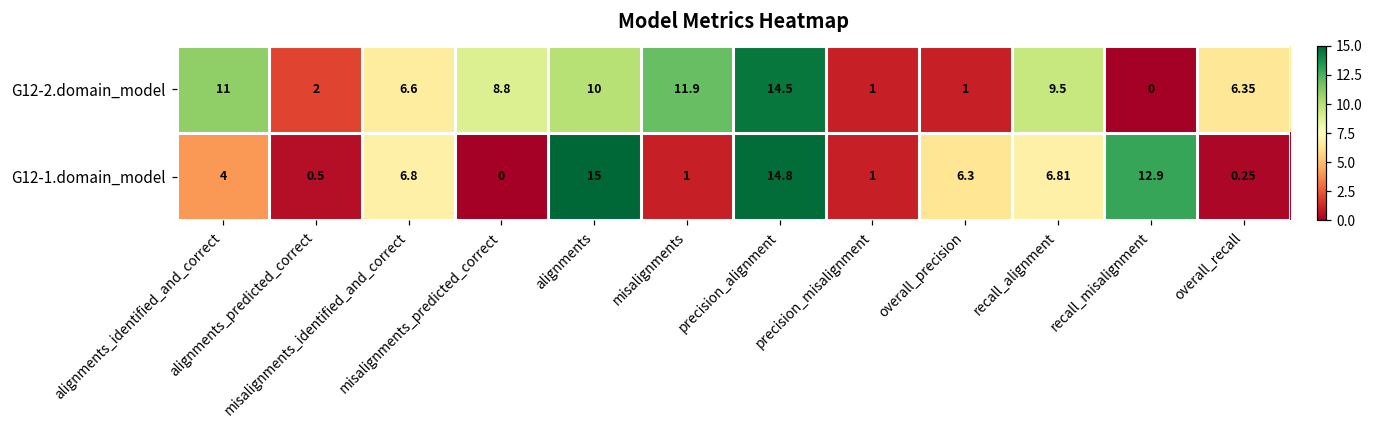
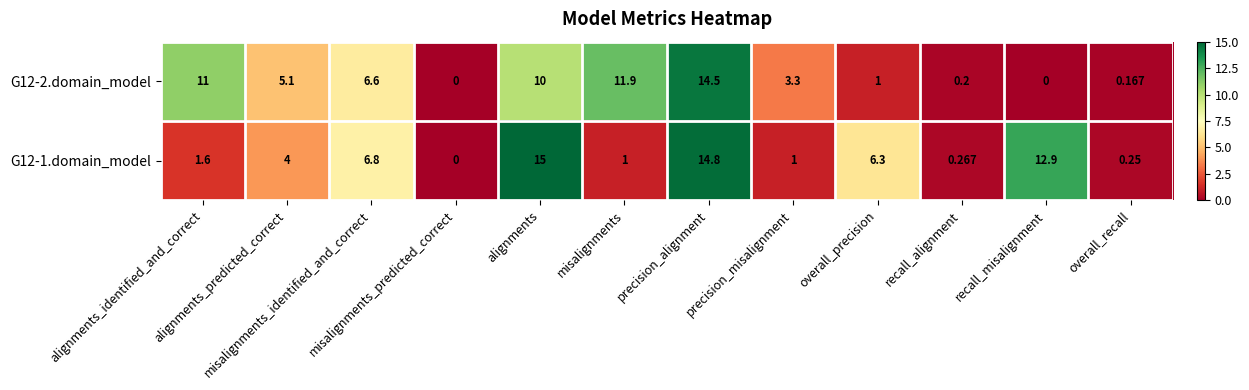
  {
    "G12-2.domain_model": {
      "alignments_identified_and_correct": 11,
-     "alignments_predicted_correct": 2,
+     "alignments_predicted_correct": 5.1,
      "misalignments_identified_and_correct": 6.6,
-     "misalignments_predicted_correct": 8.8,
+     "misalignments_predicted_correct": 0,
      "alignments": 10,
      "misalignments": 11.9,
      "precision_alignment": 14.5,
-     "precision_misalignment": 1,
+     "precision_misalignment": 3.3,
      "overall_precision": 1,
-     "recall_alignment": 9.5,
+     "recall_alignment": 0.2,
      "recall_misalignment": 0,
-     "overall_recall": 6.35
+     "overall_recall": 0.167
    },
    "G12-1.domain_model": {
-     "alignments_identified_and_correct": 4,
-     "alignments_predicted_correct": 0.5,
+     "alignments_identified_and_correct": 1.6,
+     "alignments_predicted_correct": 4,
      "misalignments_identified_and_correct": 6.8,
      "misalignments_predicted_correct": 0,
      "alignments": 15,
      "misalignments": 1,
      "precision_alignment": 14.8,
      "precision_misalignment": 1,
      "overall_precision": 6.3,
-     "recall_alignment": 6.81,
+     "recall_alignment": 0.267,
      "recall_misalignment": 12.9,
      "overall_recall": 0.25
    }
  }
